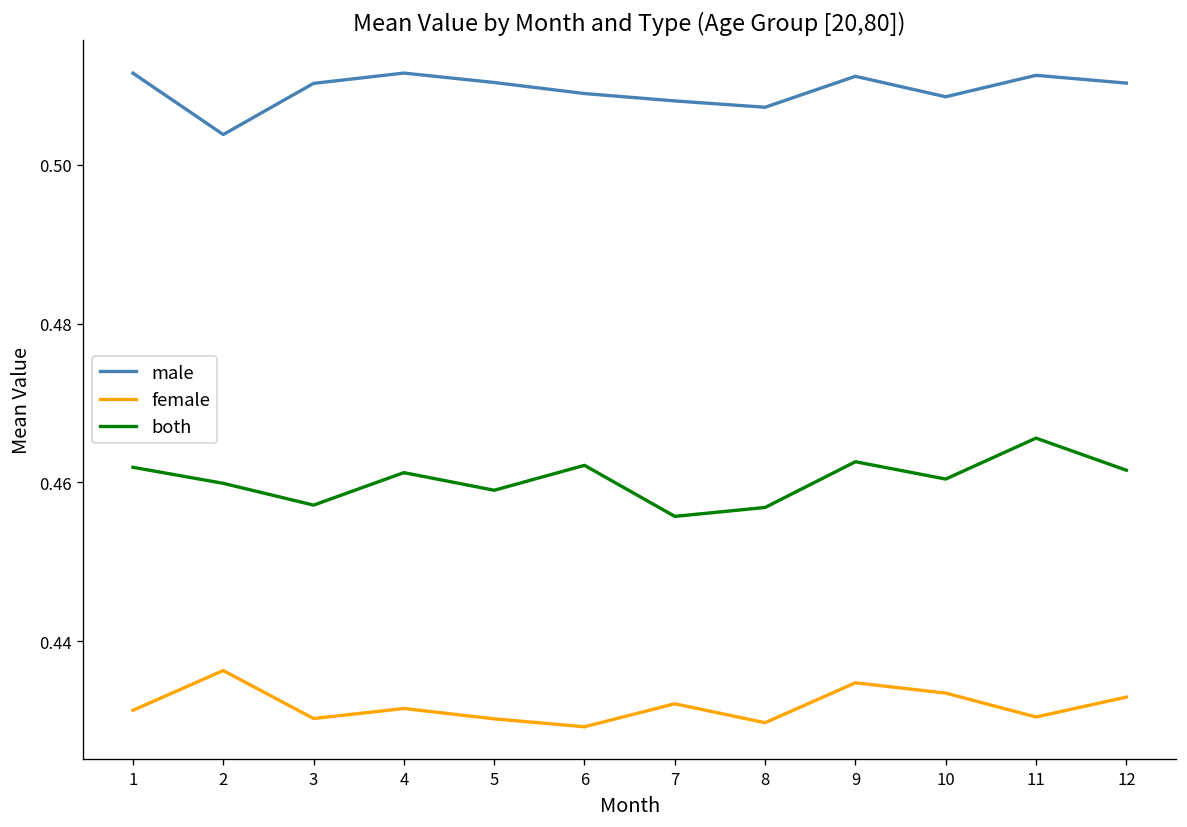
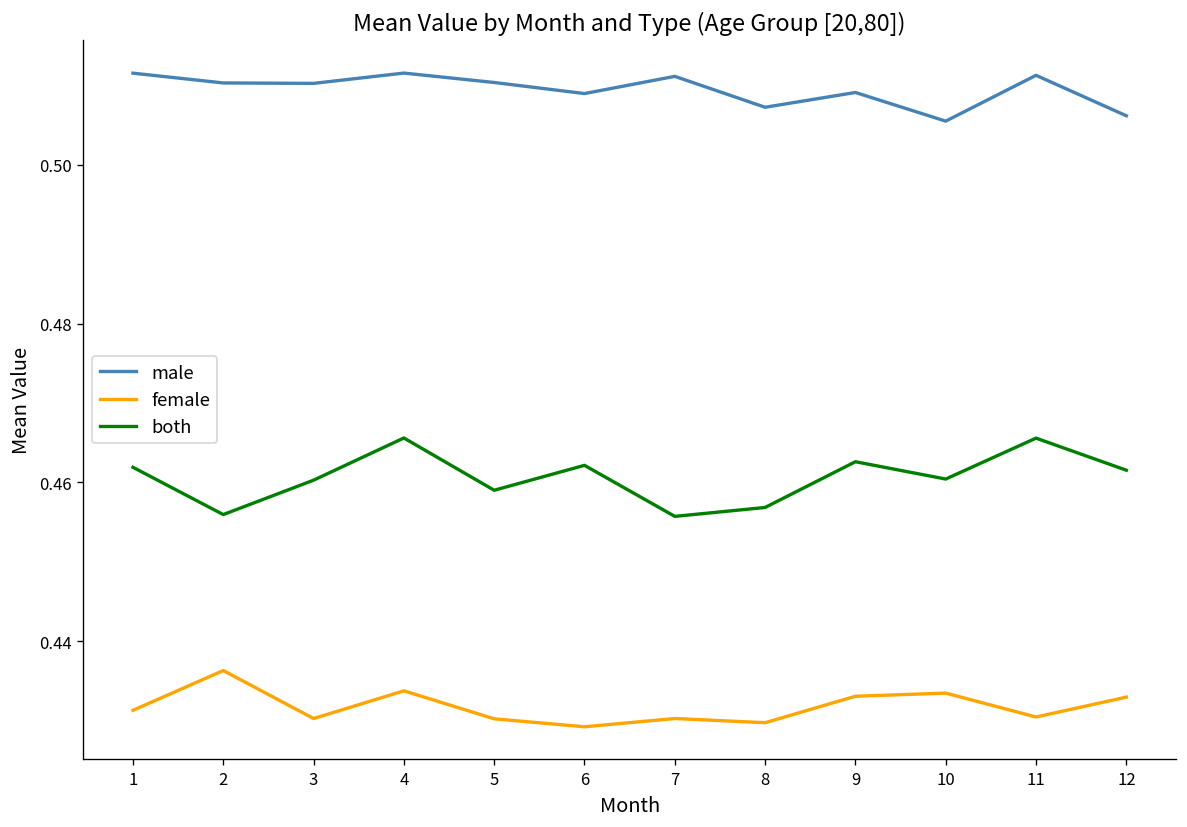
  {
    "male": {
      "1": 0.512,
-     "2": 0.504,
+     "2": 0.510,
      "3": 0.510,
      "4": 0.512,
      "5": 0.510,
      "6": 0.509,
-     "7": 0.508,
+     "7": 0.511,
      "8": 0.507,
-     "9": 0.511,
-     "10": 0.509,
+     "9": 0.509,
+     "10": 0.505,
      "11": 0.511,
-     "12": 0.510
+     "12": 0.506
    },
    "female": {
      "1": 0.431,
      "2": 0.436,
      "3": 0.430,
-     "4": 0.432,
+     "4": 0.434,
      "5": 0.430,
      "6": 0.429,
-     "7": 0.432,
+     "7": 0.430,
      "8": 0.430,
-     "9": 0.435,
+     "9": 0.433,
      "10": 0.433,
      "11": 0.430,
      "12": 0.433
    },
    "both": {
      "1": 0.462,
-     "2": 0.460,
-     "3": 0.457,
-     "4": 0.461,
+     "2": 0.456,
+     "3": 0.460,
+     "4": 0.466,
      "5": 0.459,
      "6": 0.462,
      "7": 0.456,
      "8": 0.457,
      "9": 0.463,
      "10": 0.460,
      "11": 0.466,
      "12": 0.462
    }
  }
